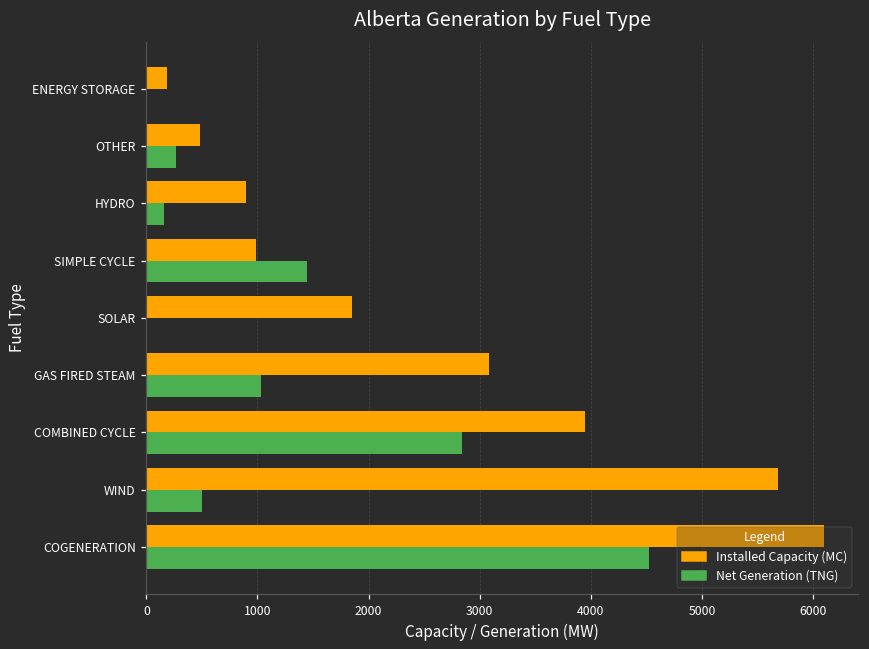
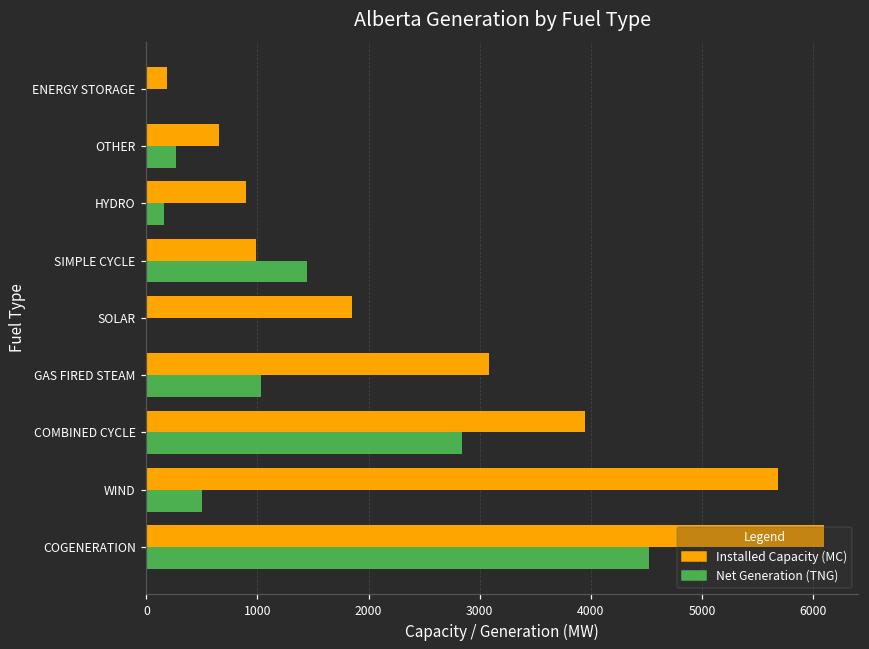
  {
    "Installed Capacity (MC)": {
      "ENERGY STORAGE": 190,
-     "OTHER": 480,
+     "OTHER": 660,
      "HYDRO": 900,
      "SIMPLE CYCLE": 980,
      "SOLAR": 1850,
      "GAS FIRED STEAM": 3080,
      "COMBINED CYCLE": 3940,
      "WIND": 5680
    },
    "Net Generation (TNG)": {
      "ENERGY STORAGE": 0,
      "OTHER": 270,
      "HYDRO": 160,
      "SIMPLE CYCLE": 1450,
      "SOLAR": 0,
      "GAS FIRED STEAM": 1030,
      "COMBINED CYCLE": 2840,
      "WIND": 500,
      "COGENERATION": 4520
    }
  }
